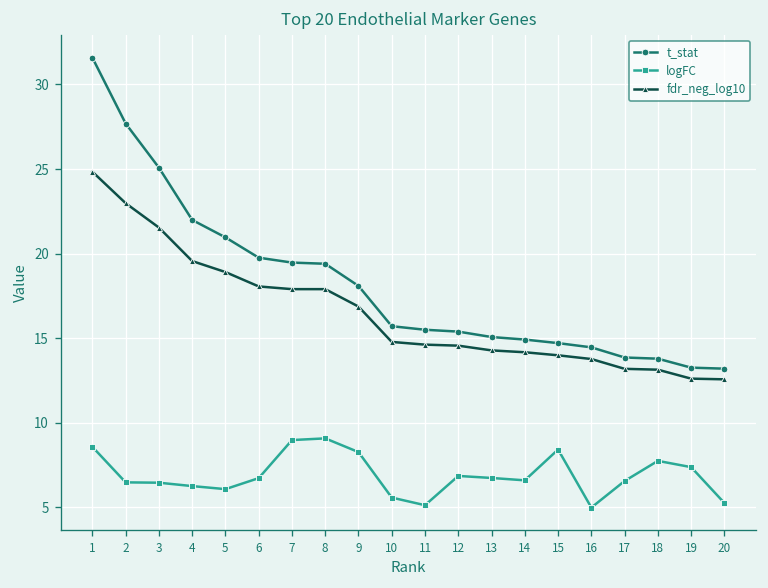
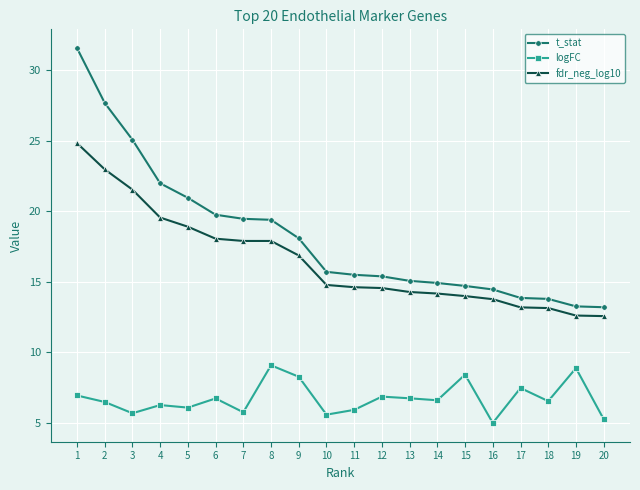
  {
    "logFC": {
-     "1": 8.6,
+     "1": 6.9,
      "2": 6.5,
-     "3": 6.5,
+     "3": 5.7,
      "4": 6.3,
      "5": 6.1,
      "6": 6.7,
-     "7": 9.0,
+     "7": 5.8,
      "8": 9.1,
      "9": 8.3,
      "10": 5.6,
-     "11": 5.1,
+     "11": 5.9,
      "12": 6.9,
      "13": 6.7,
      "14": 6.6,
      "15": 8.4,
      "16": 5.0,
-     "17": 6.6,
-     "18": 7.8,
-     "19": 7.4,
+     "17": 7.5,
+     "18": 6.5,
+     "19": 8.9,
      "20": 5.3
    }
  }
